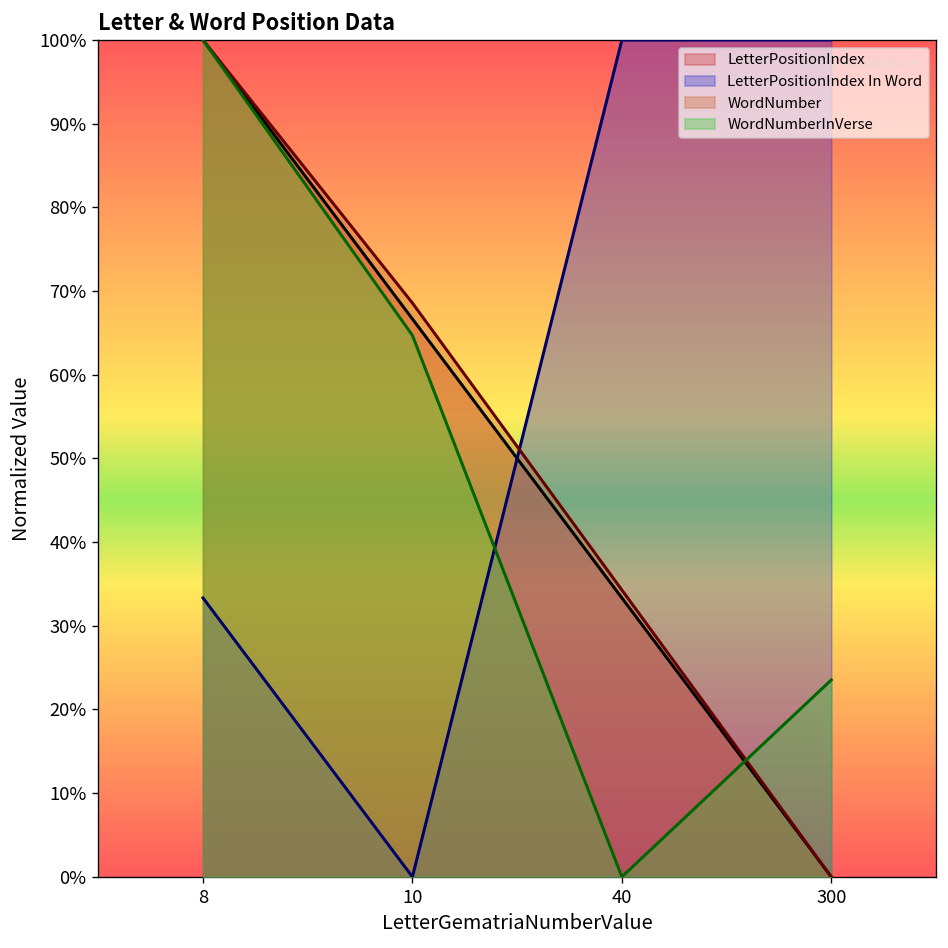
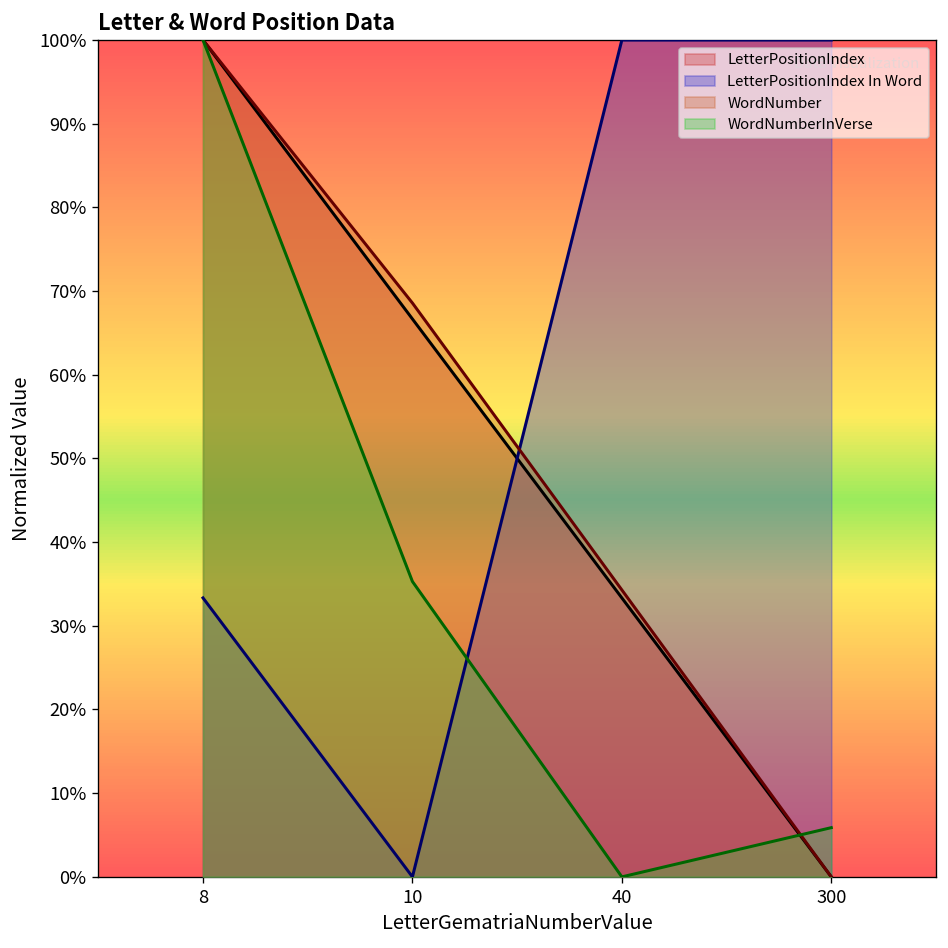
  {
    "LetterPositionIndex In Word": {
      "8": "33%",
      "10": "0%",
      "40": "100%",
      "300": "100%"
    },
    "WordNumberInVerse": {
-     "10": "65%",
+     "10": "35%",
      "40": "0%",
-     "300": "24%"
+     "300": "6%"
    }
  }
